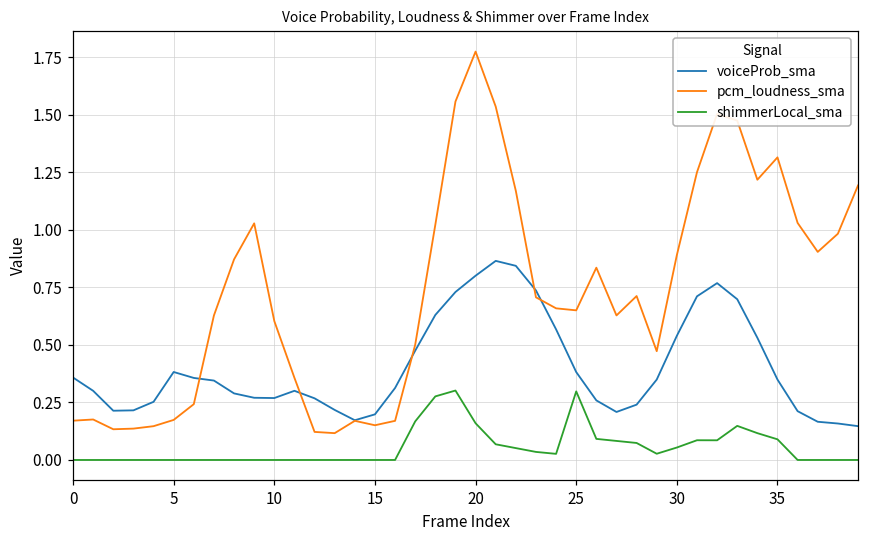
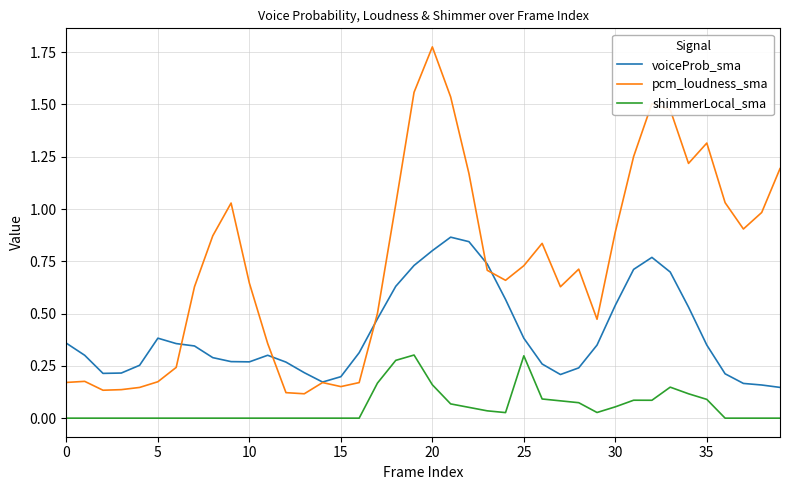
  {
    "voiceProb_sma": {
      "0": 0.36,
      "5": 0.38,
      "10": 0.27,
      "15": 0.20,
      "20": 0.80,
      "25": 0.38,
      "30": 0.54,
      "35": 0.35
    },
    "pcm_loudness_sma": {
      "0": 0.17,
      "5": 0.17,
-     "10": 0.60,
+     "10": 0.65,
      "15": 0.15,
      "20": 1.78,
-     "25": 0.65,
+     "25": 0.73,
      "30": 0.89,
      "35": 1.32
    },
    "shimmerLocal_sma": {
      "0": 0.00,
      "5": 0.00,
      "10": 0.00,
      "15": 0.00,
      "20": 0.16,
      "25": 0.30,
      "30": 0.05,
      "35": 0.09
    }
  }
